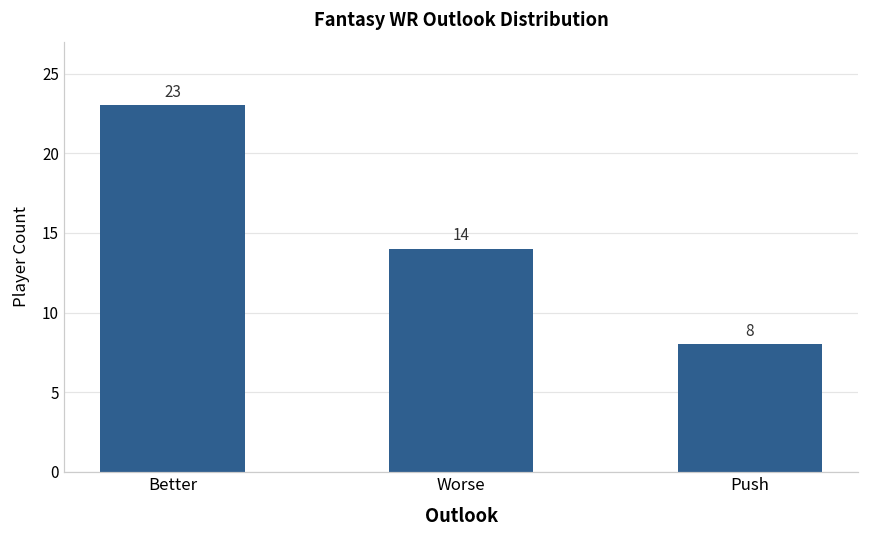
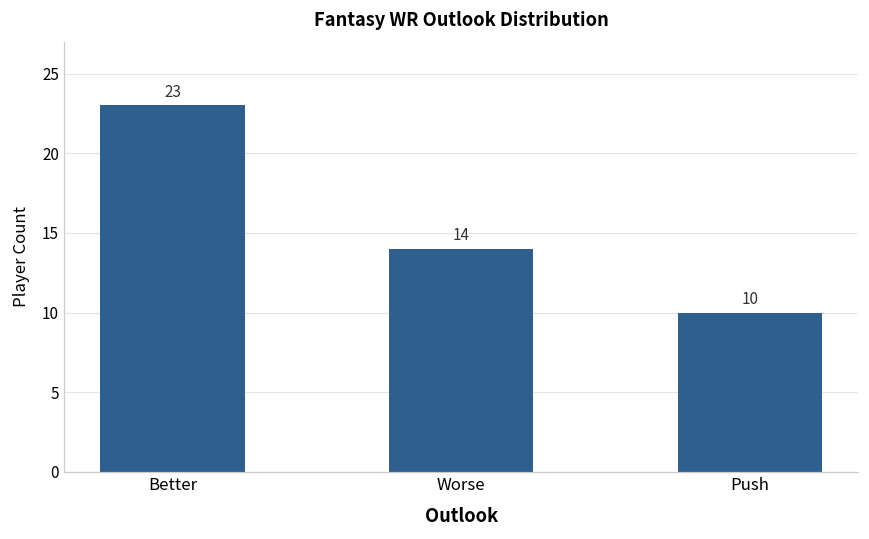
  {
    "Better": 23,
    "Worse": 14,
-   "Push": 8
+   "Push": 10
  }
